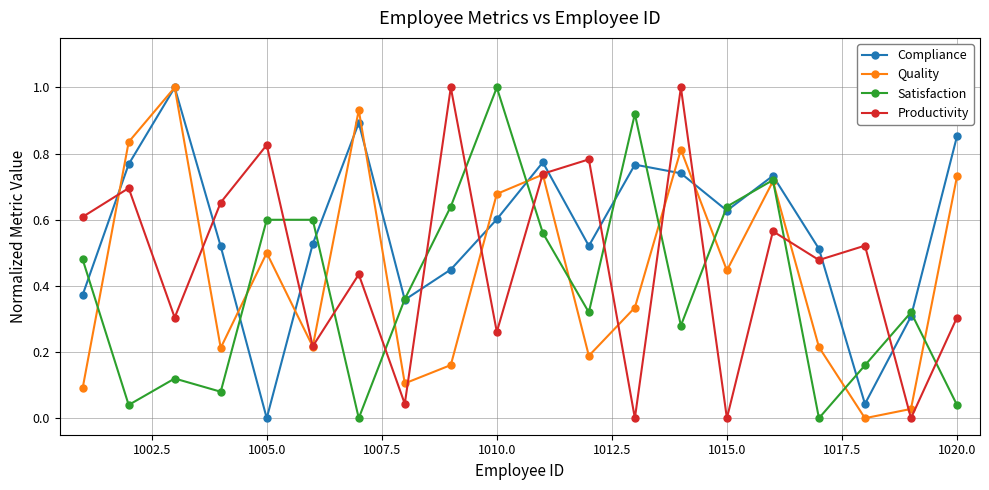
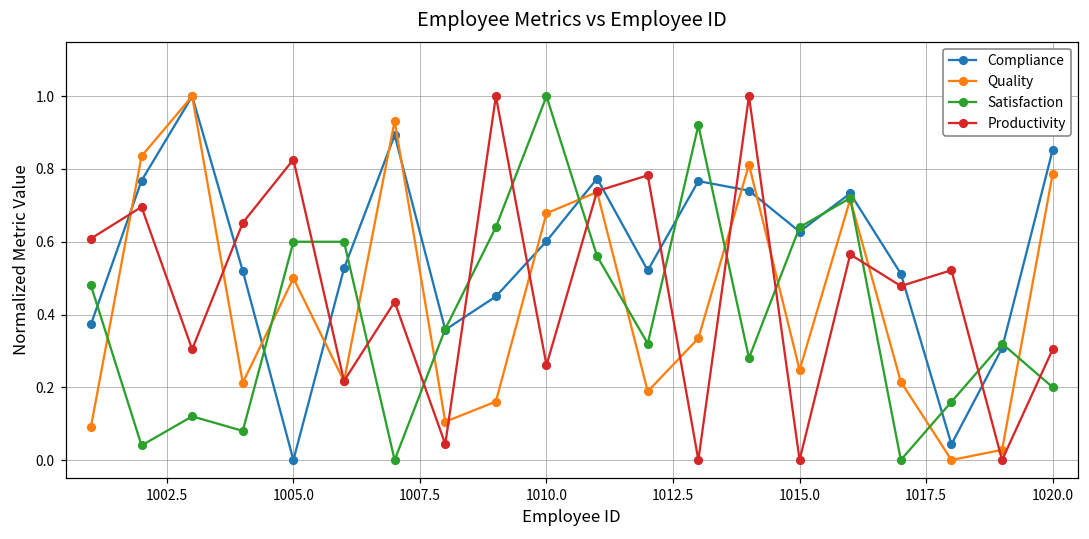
  {
    "Compliance": {
      "1005.0": 0.00,
      "1010.0": 0.60,
      "1015.0": 0.63,
      "1020.0": 0.85
    },
    "Quality": {
      "1005.0": 0.50,
      "1010.0": 0.68,
-     "1015.0": 0.45,
-     "1020.0": 0.73
+     "1015.0": 0.25,
+     "1020.0": 0.79
    },
    "Satisfaction": {
      "1005.0": 0.60,
      "1010.0": 1.00,
      "1015.0": 0.64,
-     "1020.0": 0.04
+     "1020.0": 0.20
    },
    "Productivity": {
      "1005.0": 0.83,
      "1010.0": 0.26,
      "1015.0": 0.00,
      "1020.0": 0.30
    }
  }
